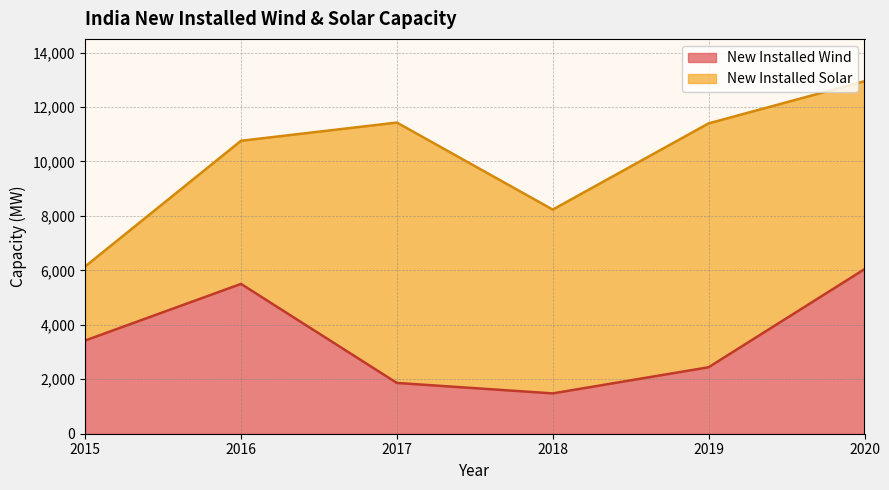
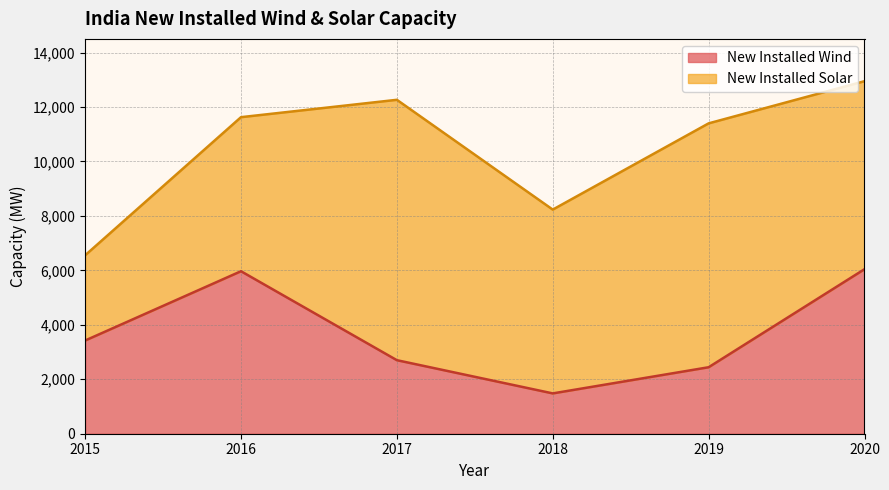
  {
    "New Installed Wind": {
      "2015": "3,400",
-     "2016": "5,500",
-     "2017": "1,900",
+     "2016": "6,000",
+     "2017": "2,700",
      "2018": "1,500",
      "2019": "2,400",
      "2020": "6,000"
    },
    "New Installed Solar": {
-     "2015": "2,700",
-     "2016": "5,300",
+     "2015": "3,100",
+     "2016": "5,700",
      "2017": "9,600",
      "2018": "6,800",
      "2019": "9,000",
      "2020": "6,900"
    }
  }
